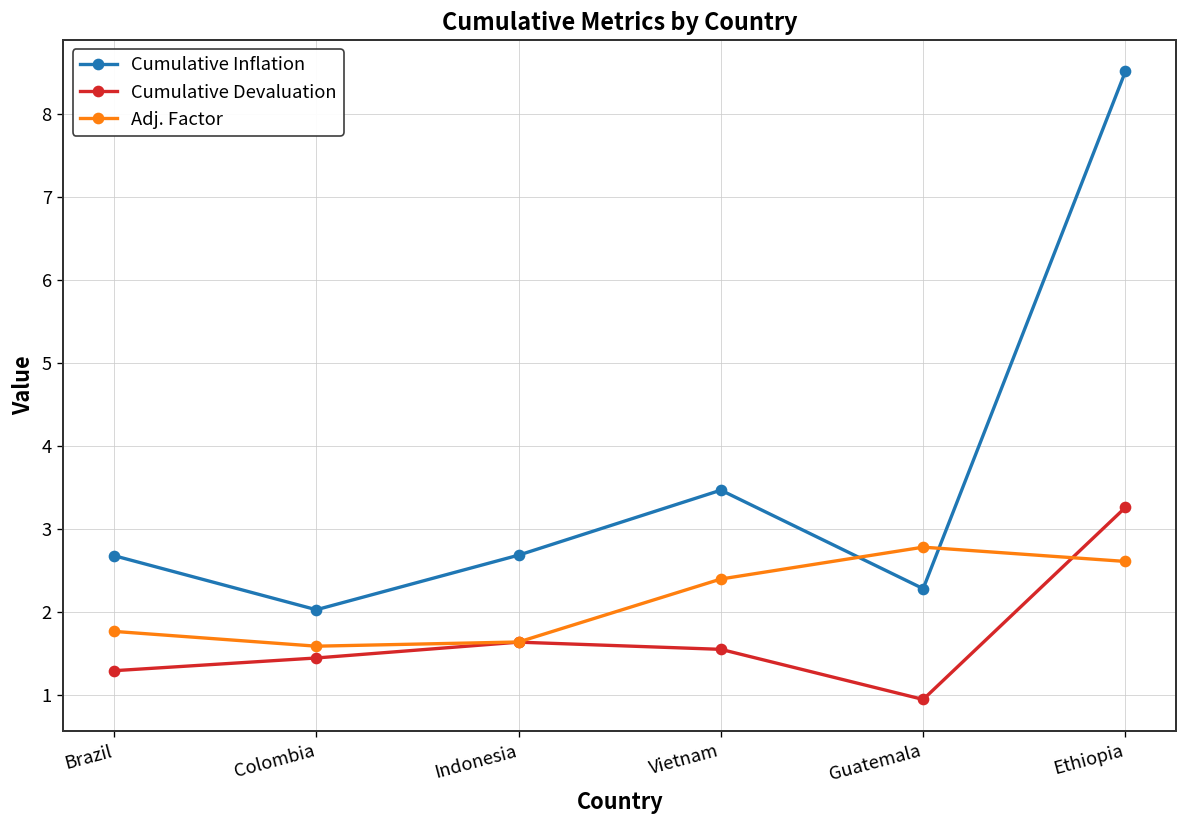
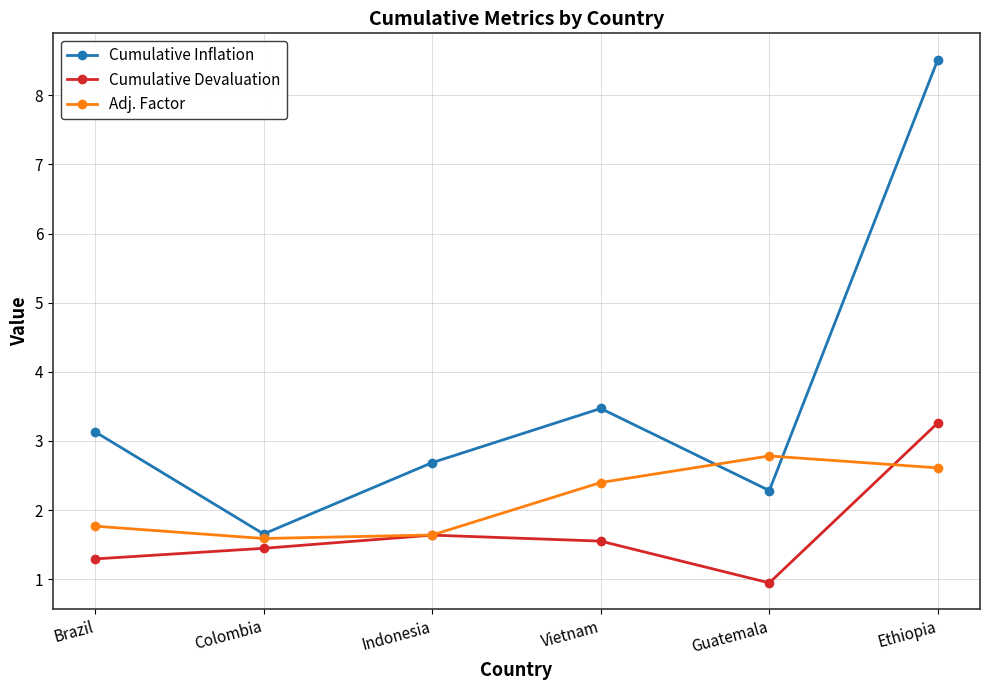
  {
    "Cumulative Inflation": {
-     "Brazil": 2.7,
-     "Colombia": 2.0,
+     "Brazil": 3.1,
+     "Colombia": 1.7,
      "Indonesia": 2.7,
      "Vietnam": 3.5,
      "Guatemala": 2.3,
      "Ethiopia": 8.5
    },
    "Cumulative Devaluation": {
      "Brazil": 1.3,
      "Colombia": 1.4,
      "Vietnam": 1.6,
      "Guatemala": 0.9,
      "Ethiopia": 3.3
    },
    "Adj. Factor": {
      "Brazil": 1.8,
      "Colombia": 1.6,
      "Vietnam": 2.4,
      "Guatemala": 2.8,
      "Ethiopia": 2.6
    }
  }
